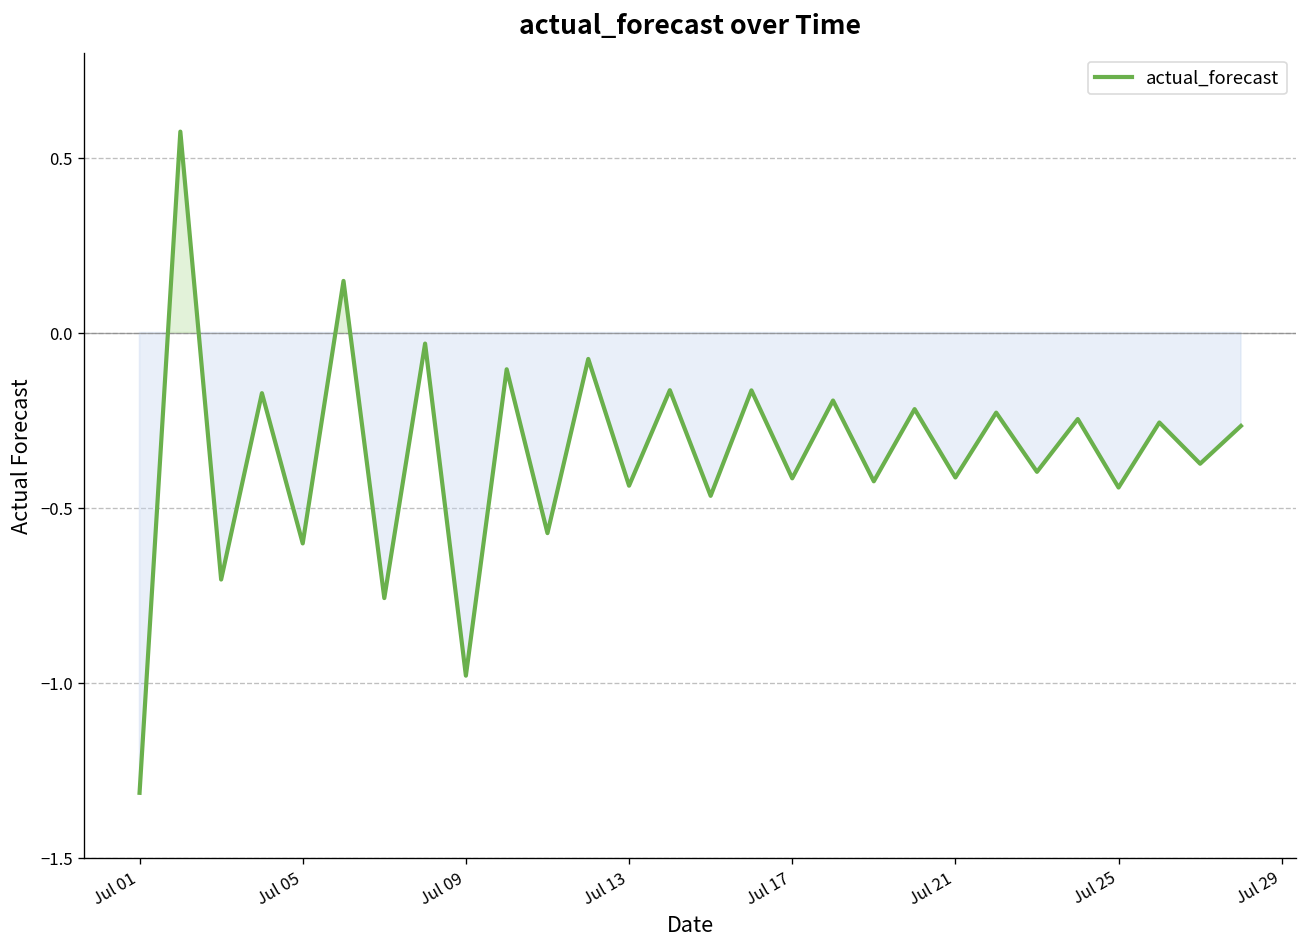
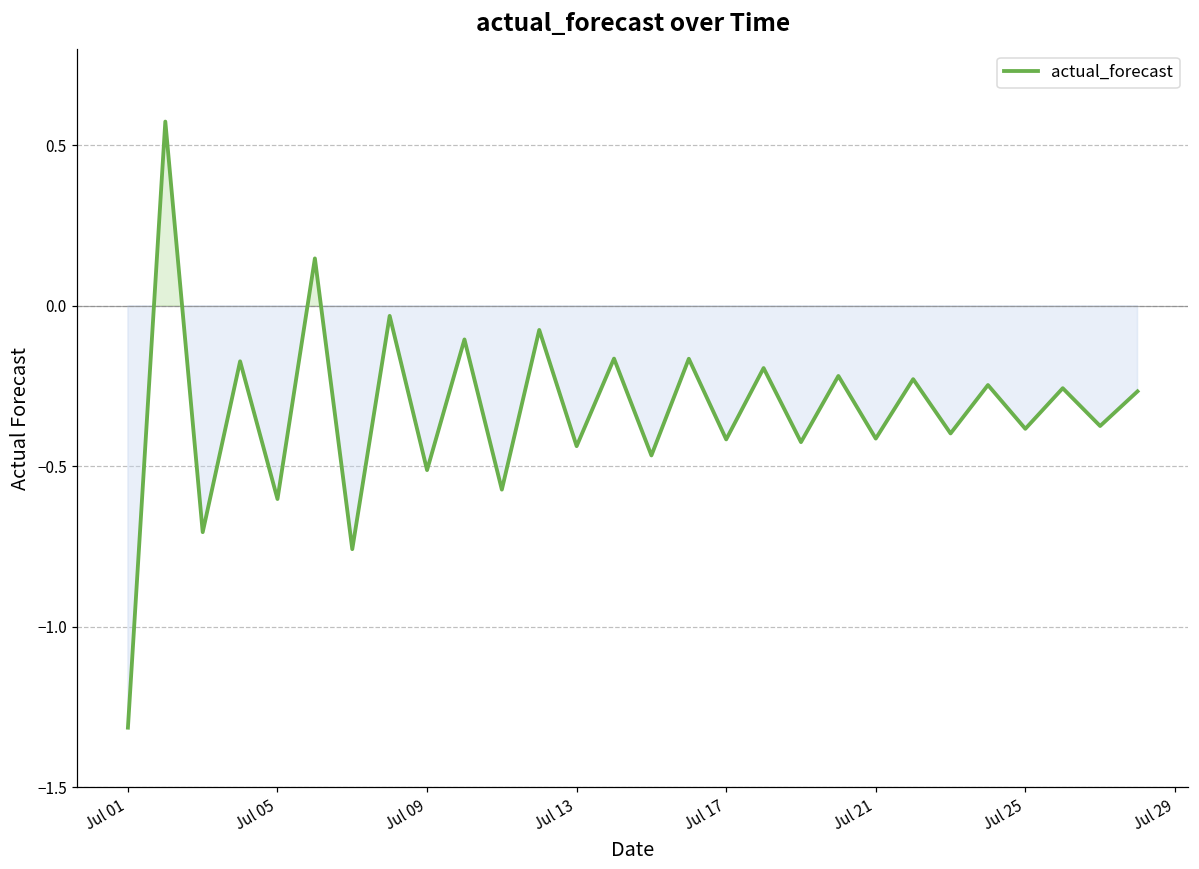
  {
    "Jul 01": -1.31,
    "Jul 05": -0.60,
-   "Jul 09": -0.98,
+   "Jul 09": -0.51,
    "Jul 13": -0.44,
    "Jul 17": -0.42,
    "Jul 21": -0.41,
-   "Jul 25": -0.44
+   "Jul 25": -0.38
  }
